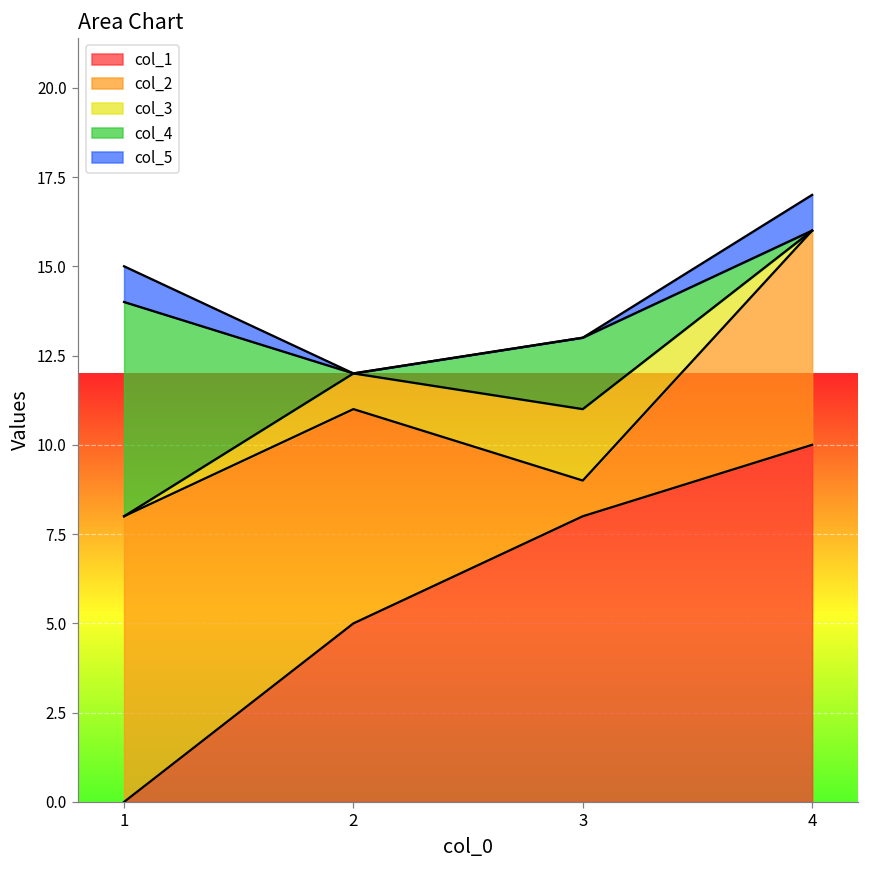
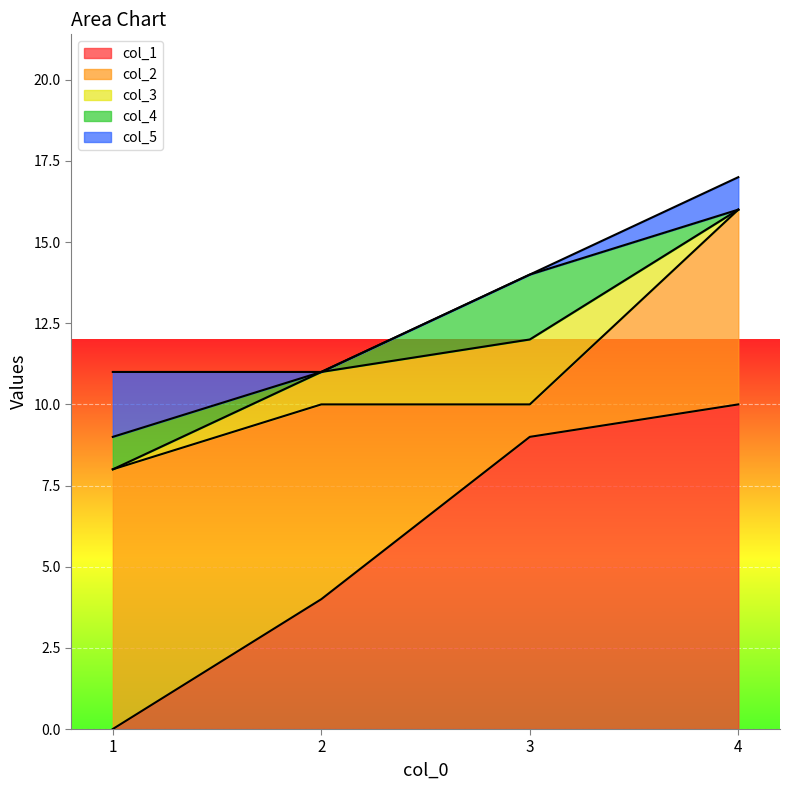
  {
    "col_1": {
      "1": 0,
-     "2": 5,
-     "3": 8,
+     "2": 4,
+     "3": 9,
      "4": 10
    },
    "col_2": {
      "2": 6,
      "3": 1
    },
    "col_3": {
      "3": 2
    },
    "col_4": {
-     "1": 6
+     "1": 1
    },
    "col_5": {
-     "1": 1,
+     "1": 2,
      "4": 1
    }
  }
